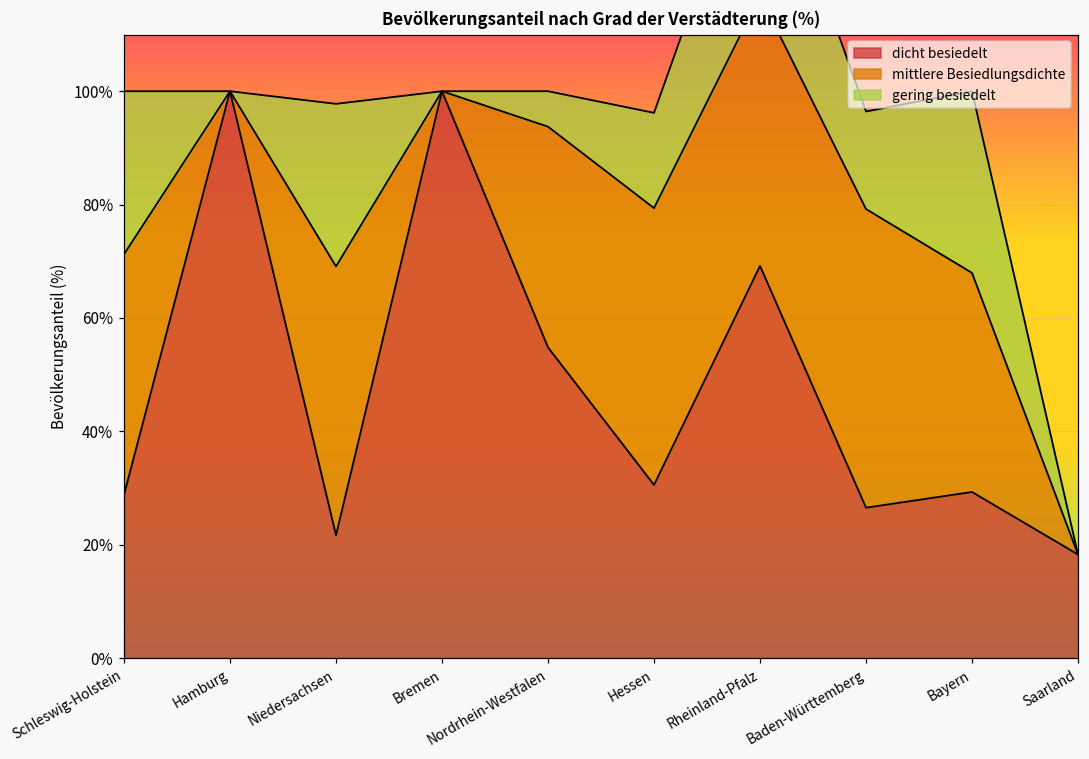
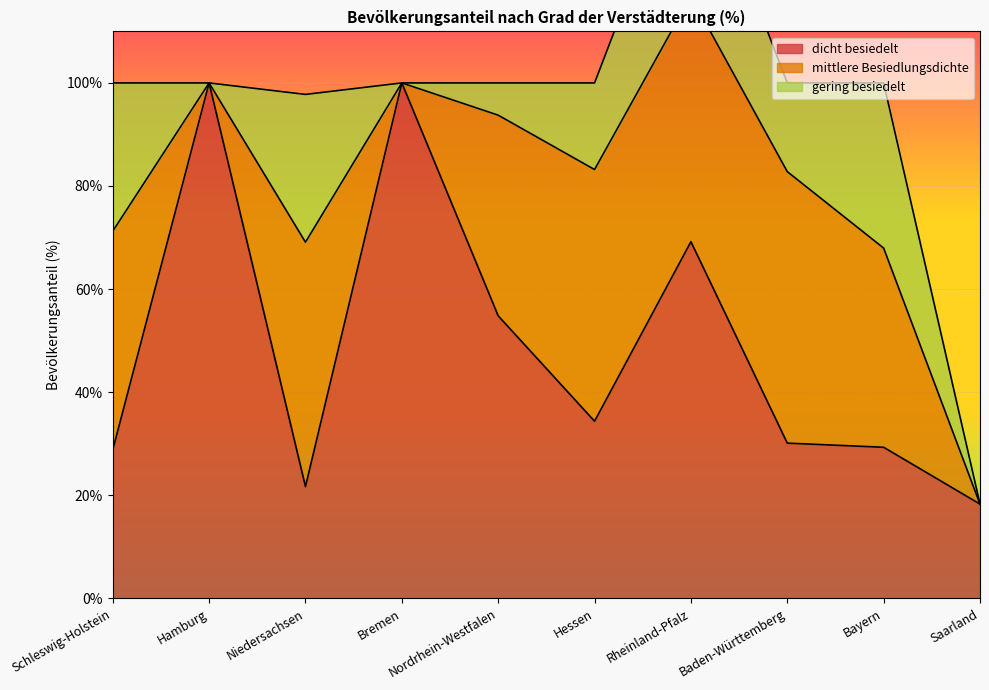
  {
    "dicht besiedelt": {
      "Schleswig-Holstein": "29%",
      "Niedersachsen": "22%",
      "Nordrhein-Westfalen": "55%",
-     "Hessen": "31%",
+     "Hessen": "34%",
      "Rheinland-Pfalz": "69%",
-     "Baden-Württemberg": "27%",
+     "Baden-Württemberg": "30%",
      "Bayern": "29%"
    },
    "mittlere Besiedlungsdichte": {
      "Schleswig-Holstein": "42%",
      "Niedersachsen": "47%",
      "Nordrhein-Westfalen": "39%",
      "Hessen": "49%",
      "Baden-Württemberg": "53%",
      "Bayern": "39%"
    },
    "gering besiedelt": {
      "Schleswig-Holstein": "29%",
      "Niedersachsen": "29%",
      "Nordrhein-Westfalen": "6%",
      "Hessen": "17%"
    }
  }
